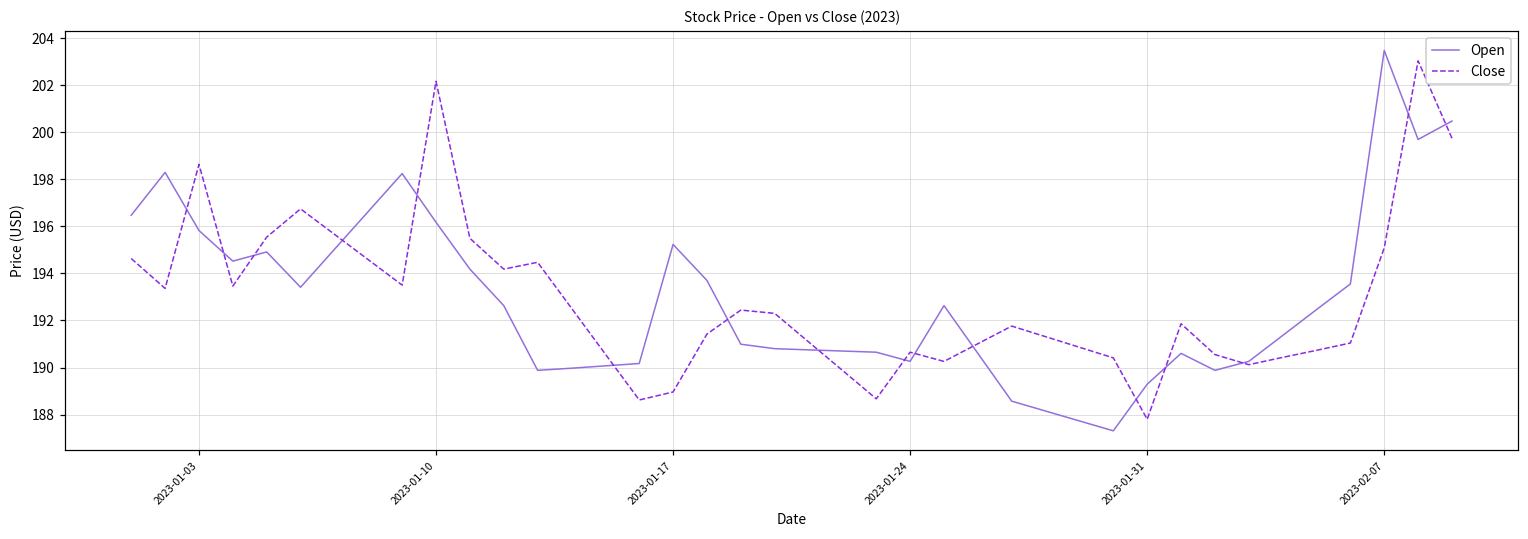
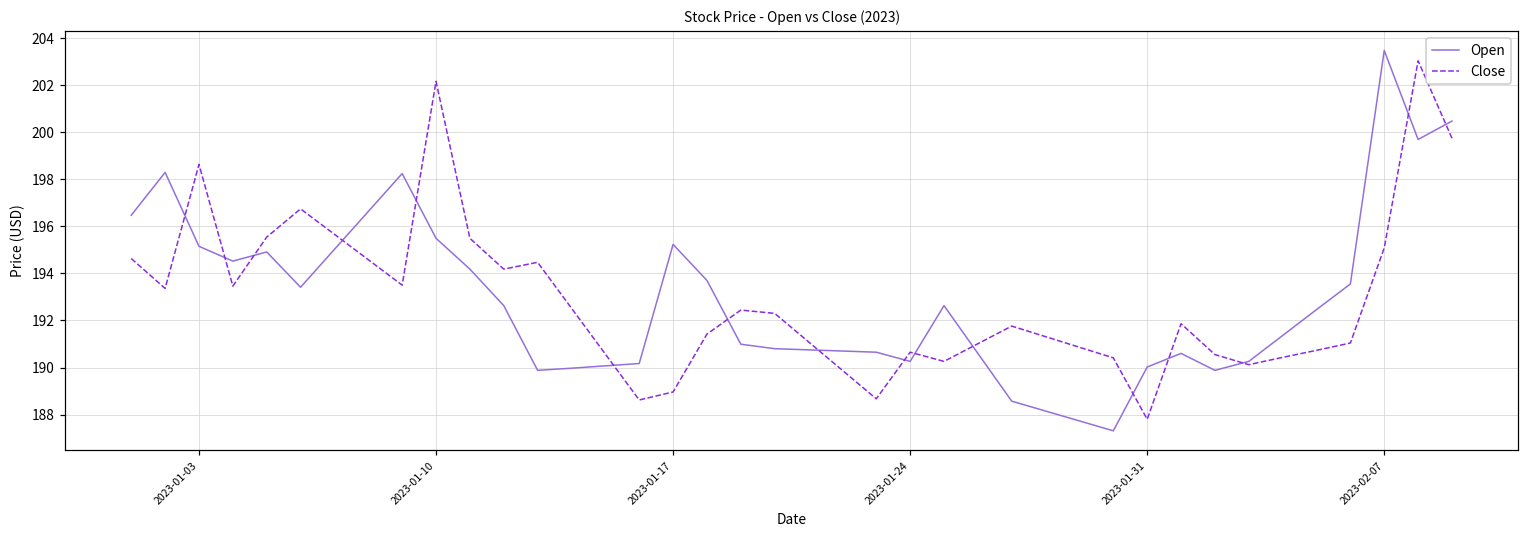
  {
    "Open": {
-     "2023-01-03": 195.8,
-     "2023-01-10": 196.2,
+     "2023-01-03": 195.2,
+     "2023-01-10": 195.5,
      "2023-01-17": 195.2,
      "2023-01-24": 190.3,
-     "2023-01-31": 189.3,
+     "2023-01-31": 190.0,
      "2023-02-07": 203.5
    },
    "Close": {
      "2023-01-03": 198.6,
      "2023-01-10": 202.2,
      "2023-01-17": 189.0,
      "2023-01-24": 190.7,
      "2023-01-31": 187.8,
      "2023-02-07": 195.1
    }
  }
